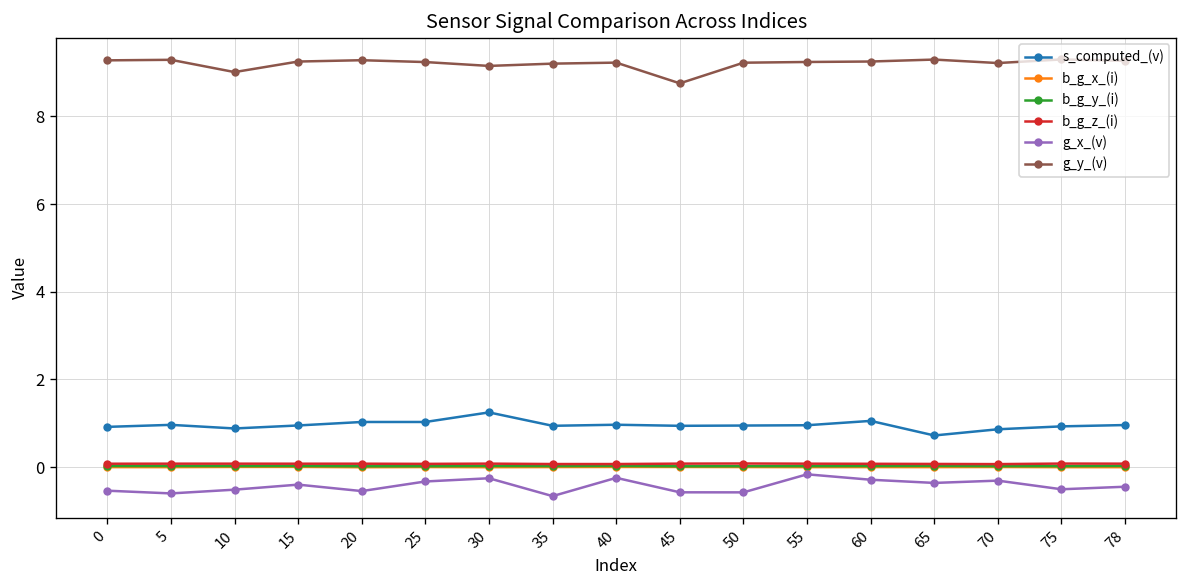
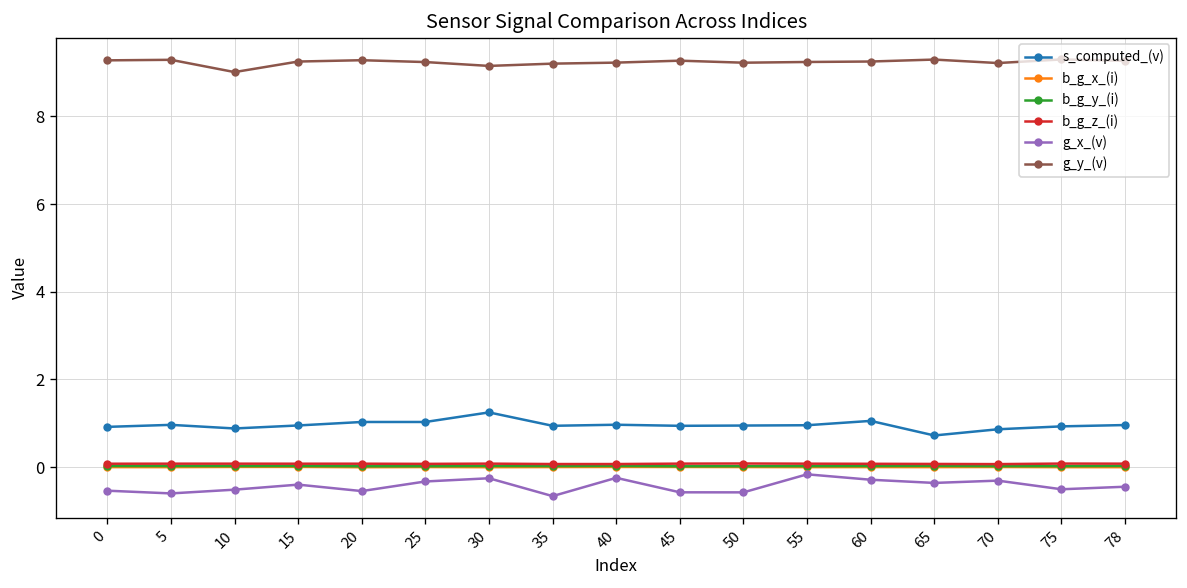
  {
    "s_computed_(v)": {
      "0": 0.9,
      "5": 1.0,
      "10": 0.9,
      "15": 0.9,
      "20": 1.0,
      "25": 1.0,
      "30": 1.2,
      "35": 0.9,
      "40": 1.0,
      "45": 0.9,
      "50": 0.9,
      "55": 1.0,
      "60": 1.1,
      "65": 0.7,
      "70": 0.9,
      "75": 0.9,
      "78": 1.0
    },
    "g_x_(v)": {
      "0": -0.5,
      "5": -0.6,
      "10": -0.5,
      "15": -0.4,
      "20": -0.5,
      "25": -0.3,
      "30": -0.3,
      "35": -0.7,
      "40": -0.2,
      "45": -0.6,
      "50": -0.6,
      "55": -0.2,
      "60": -0.3,
      "65": -0.4,
      "70": -0.3,
      "75": -0.5,
      "78": -0.4
    },
    "g_y_(v)": {
      "0": 9.3,
      "5": 9.3,
      "10": 9.0,
      "15": 9.3,
      "20": 9.3,
      "25": 9.2,
      "30": 9.2,
      "35": 9.2,
      "40": 9.2,
-     "45": 8.8,
+     "45": 9.3,
      "50": 9.2,
      "55": 9.2,
      "60": 9.3,
      "65": 9.3,
      "70": 9.2
    }
  }
